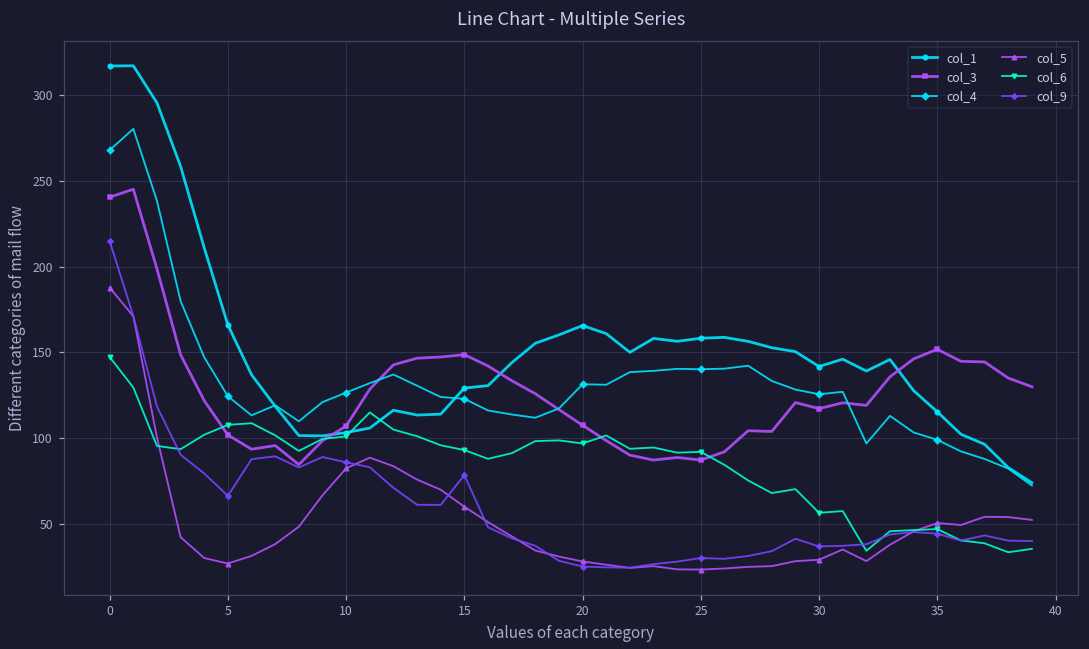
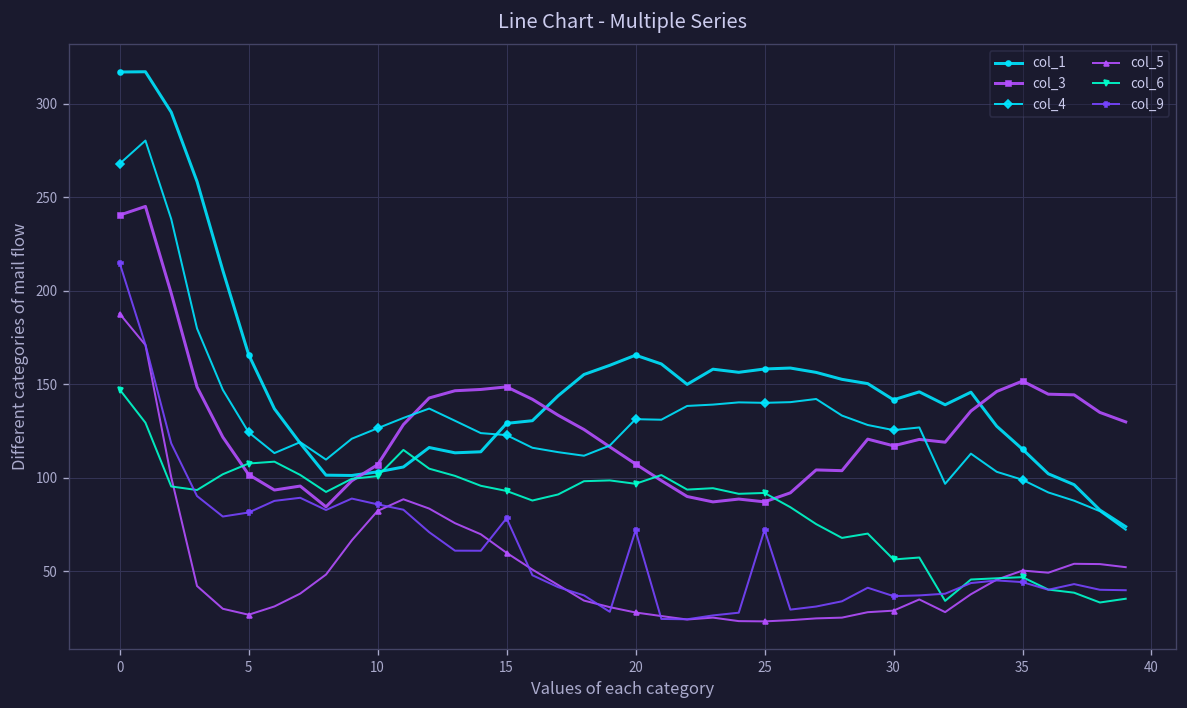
  {
    "col_9": {
      "0": 215,
-     "5": 66,
+     "5": 81,
      "10": 86,
      "15": 78,
-     "20": 25,
-     "25": 30,
+     "20": 72,
+     "25": 72,
      "30": 37,
      "35": 44
    }
  }
